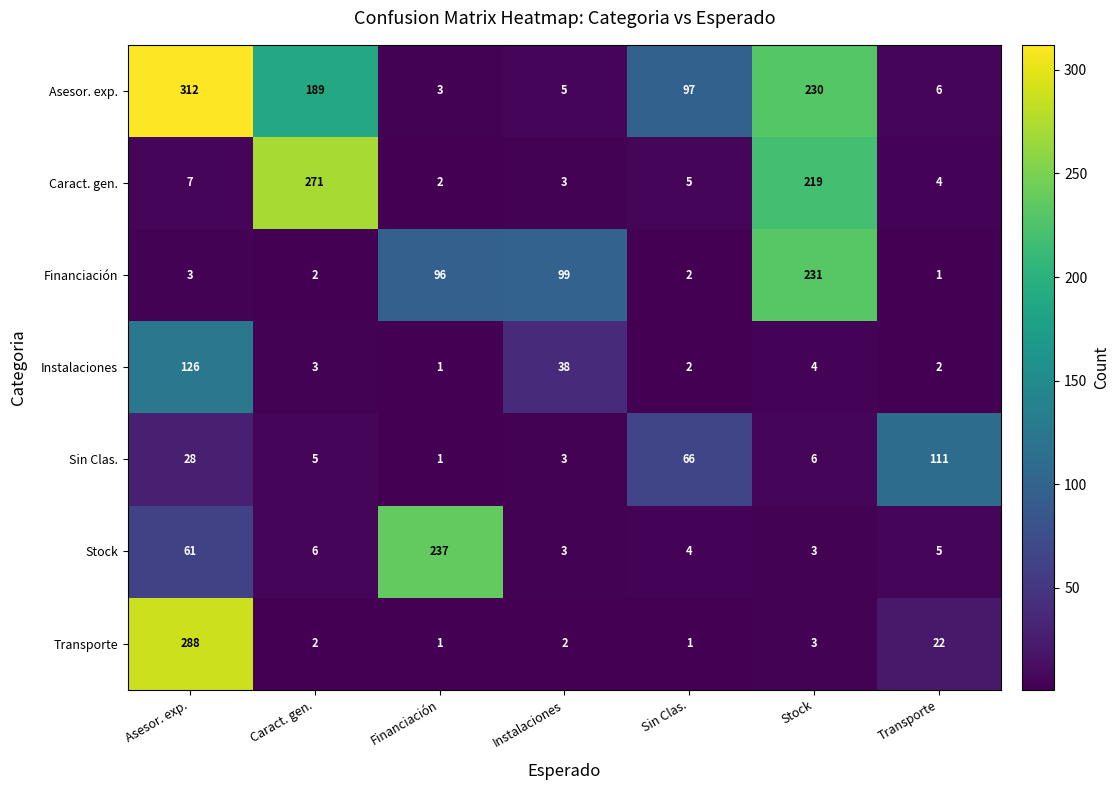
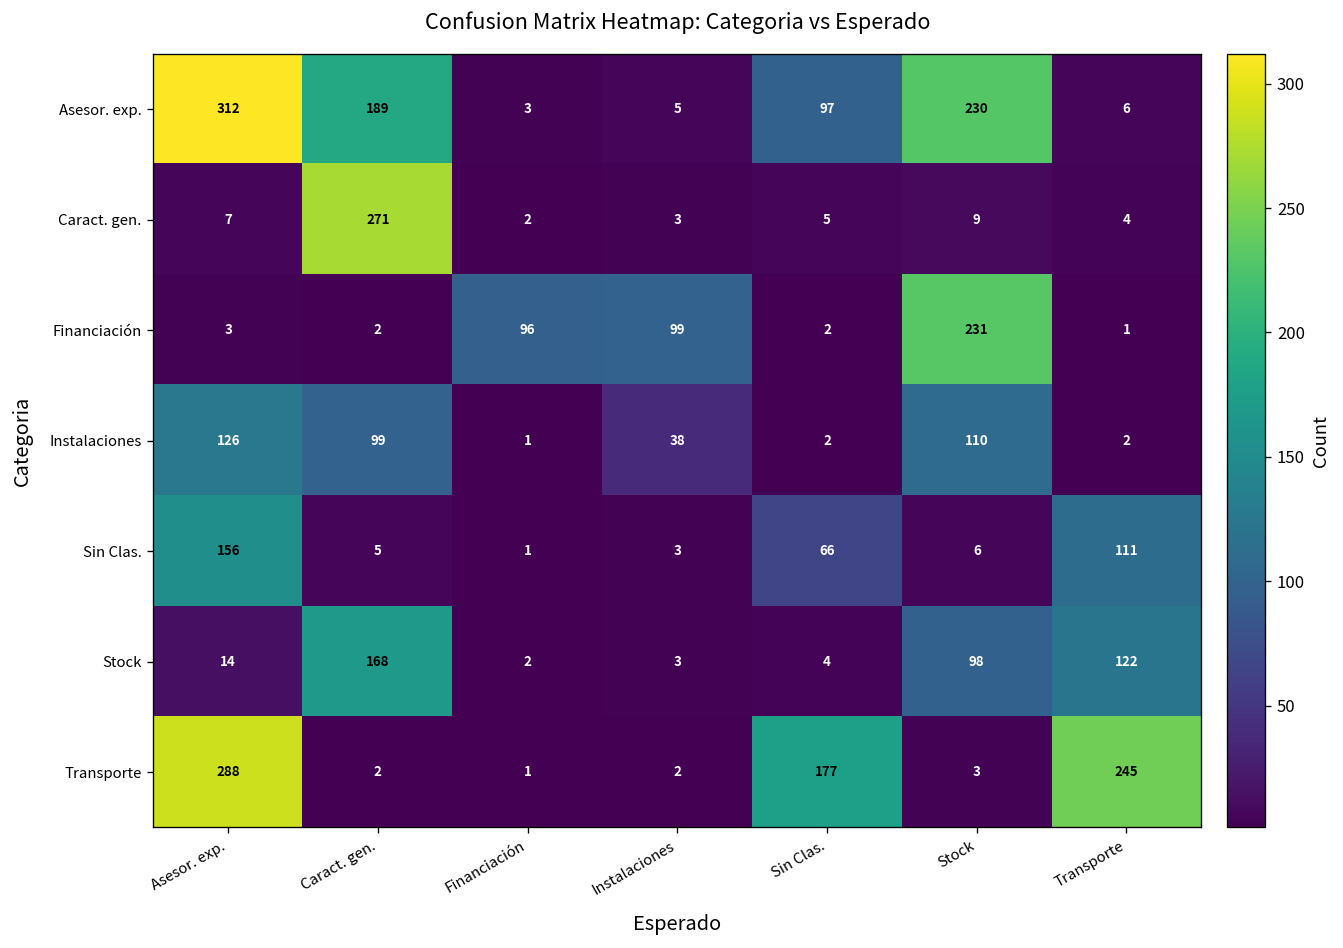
  {
    "Asesor. exp.": {
      "Asesor. exp.": 312,
      "Caract. gen.": 189,
      "Financiación": 3,
      "Instalaciones": 5,
      "Sin Clas.": 97,
      "Stock": 230,
      "Transporte": 6
    },
    "Caract. gen.": {
      "Asesor. exp.": 7,
      "Caract. gen.": 271,
      "Financiación": 2,
      "Instalaciones": 3,
      "Sin Clas.": 5,
-     "Stock": 219,
+     "Stock": 9,
      "Transporte": 4
    },
    "Financiación": {
      "Asesor. exp.": 3,
      "Caract. gen.": 2,
      "Financiación": 96,
      "Instalaciones": 99,
      "Sin Clas.": 2,
      "Stock": 231,
      "Transporte": 1
    },
    "Instalaciones": {
      "Asesor. exp.": 126,
-     "Caract. gen.": 3,
+     "Caract. gen.": 99,
      "Financiación": 1,
      "Instalaciones": 38,
      "Sin Clas.": 2,
-     "Stock": 4,
+     "Stock": 110,
      "Transporte": 2
    },
    "Sin Clas.": {
-     "Asesor. exp.": 28,
+     "Asesor. exp.": 156,
      "Caract. gen.": 5,
      "Financiación": 1,
      "Instalaciones": 3,
      "Sin Clas.": 66,
      "Stock": 6,
      "Transporte": 111
    },
    "Stock": {
-     "Asesor. exp.": 61,
-     "Caract. gen.": 6,
-     "Financiación": 237,
+     "Asesor. exp.": 14,
+     "Caract. gen.": 168,
+     "Financiación": 2,
      "Instalaciones": 3,
      "Sin Clas.": 4,
-     "Stock": 3,
-     "Transporte": 5
+     "Stock": 98,
+     "Transporte": 122
    },
    "Transporte": {
      "Asesor. exp.": 288,
      "Caract. gen.": 2,
      "Financiación": 1,
      "Instalaciones": 2,
-     "Sin Clas.": 1,
+     "Sin Clas.": 177,
      "Stock": 3,
-     "Transporte": 22
+     "Transporte": 245
    }
  }
